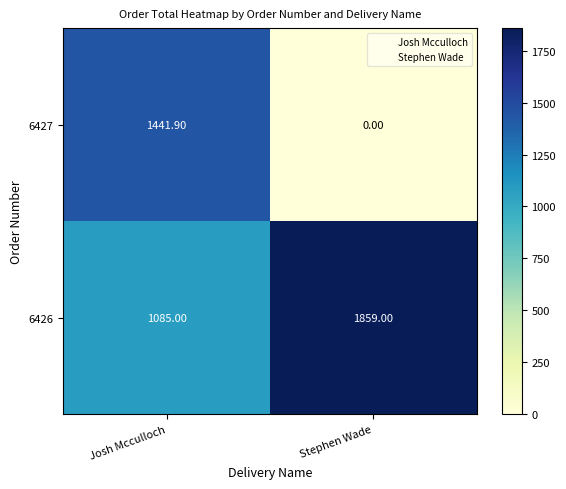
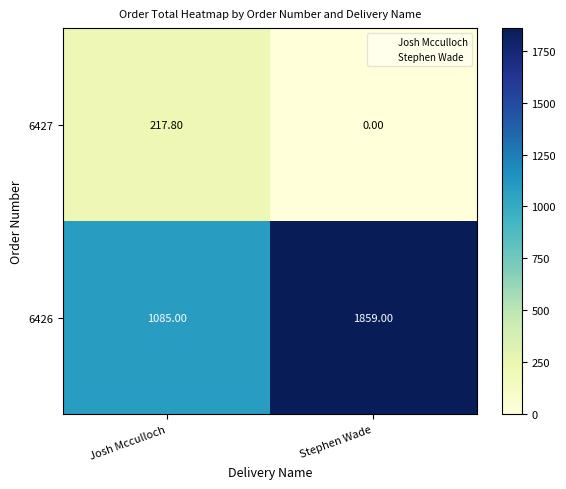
  {
    "6427": {
-     "Josh Mcculloch": 1441.90,
+     "Josh Mcculloch": 217.80,
      "Stephen Wade": 0.00
    },
    "6426": {
      "Josh Mcculloch": 1085.00,
      "Stephen Wade": 1859.00
    }
  }
